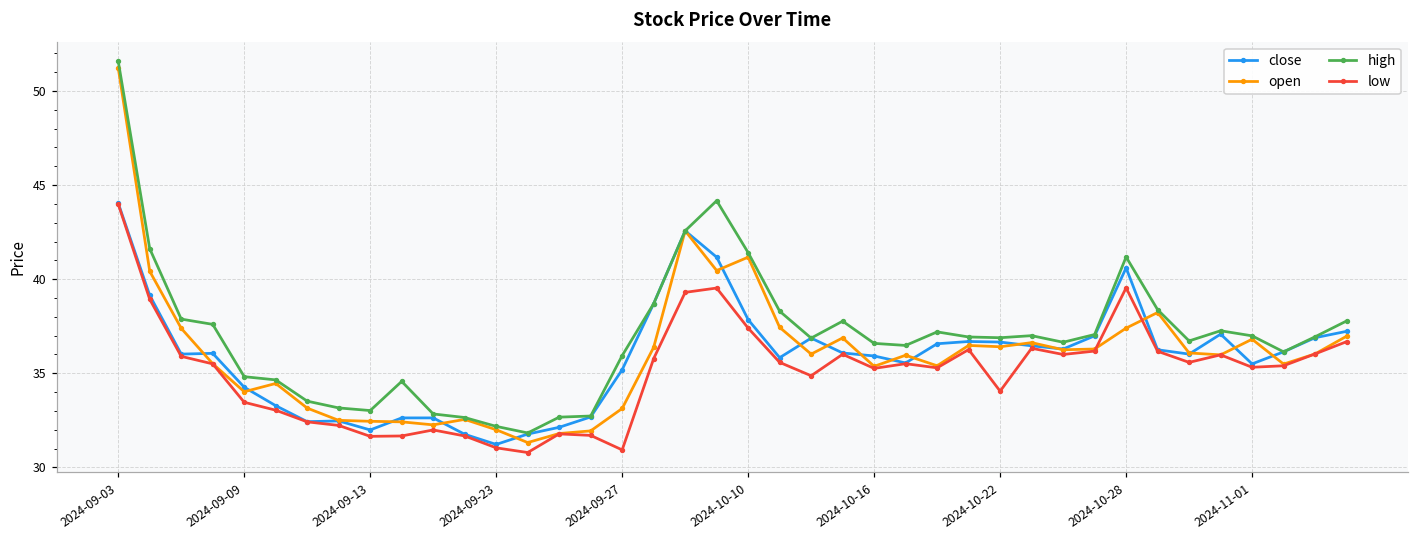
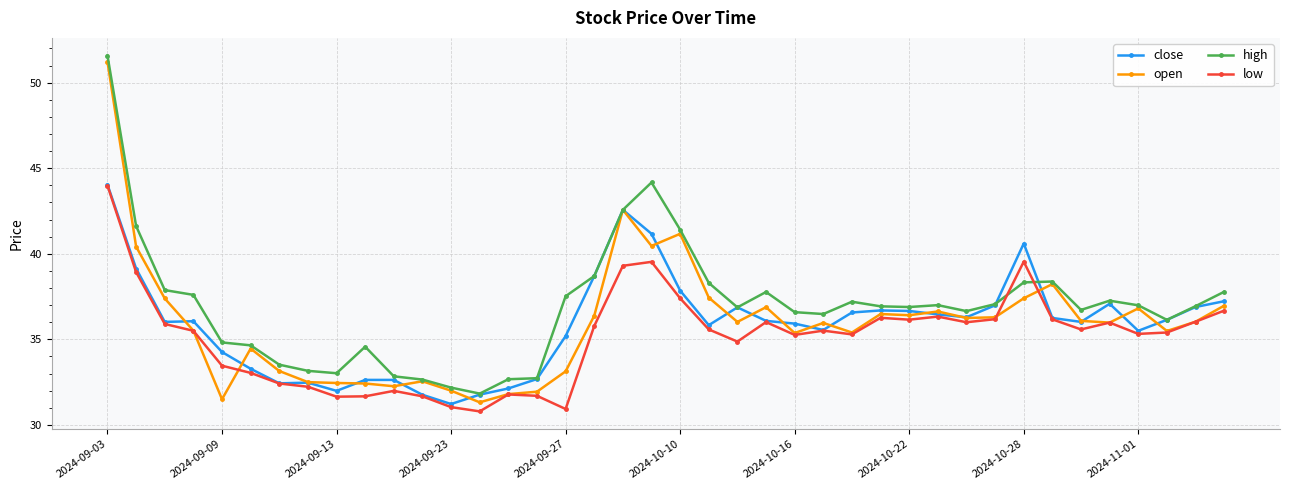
  {
    "close": {
      "2024-09-09": 34.3,
      "2024-09-13": 32.0,
      "2024-09-23": 31.2,
      "2024-09-27": 35.2,
      "2024-10-10": 37.9,
      "2024-10-16": 35.9,
      "2024-10-22": 36.7,
      "2024-10-28": 40.6,
      "2024-11-01": 35.5
    },
    "open": {
      "2024-09-03": 51.2,
-     "2024-09-09": 34.0,
+     "2024-09-09": 31.5,
      "2024-09-13": 32.5,
      "2024-09-23": 32.0,
      "2024-09-27": 33.1,
      "2024-10-10": 41.2,
      "2024-10-22": 36.4,
      "2024-10-28": 37.4,
      "2024-11-01": 36.8
    },
    "high": {
      "2024-09-03": 51.6,
      "2024-09-09": 34.8,
      "2024-09-13": 33.0,
      "2024-09-23": 32.2,
-     "2024-09-27": 35.9,
+     "2024-09-27": 37.5,
      "2024-10-10": 41.4,
      "2024-10-16": 36.6,
      "2024-10-22": 36.9,
-     "2024-10-28": 41.2,
+     "2024-10-28": 38.3,
      "2024-11-01": 37.0
    },
    "low": {
      "2024-09-09": 33.5,
      "2024-09-13": 31.7,
      "2024-09-23": 31.0,
      "2024-09-27": 30.9,
      "2024-10-10": 37.4,
-     "2024-10-22": 34.1,
+     "2024-10-22": 36.2,
      "2024-10-28": 39.5,
      "2024-11-01": 35.3
    }
  }
